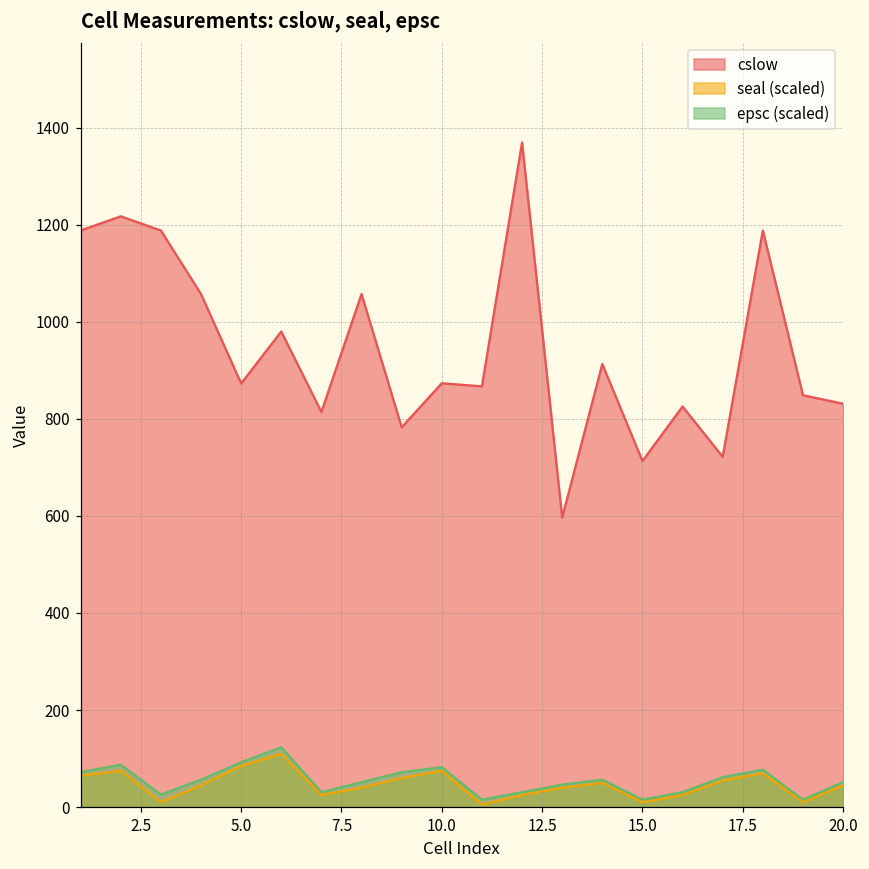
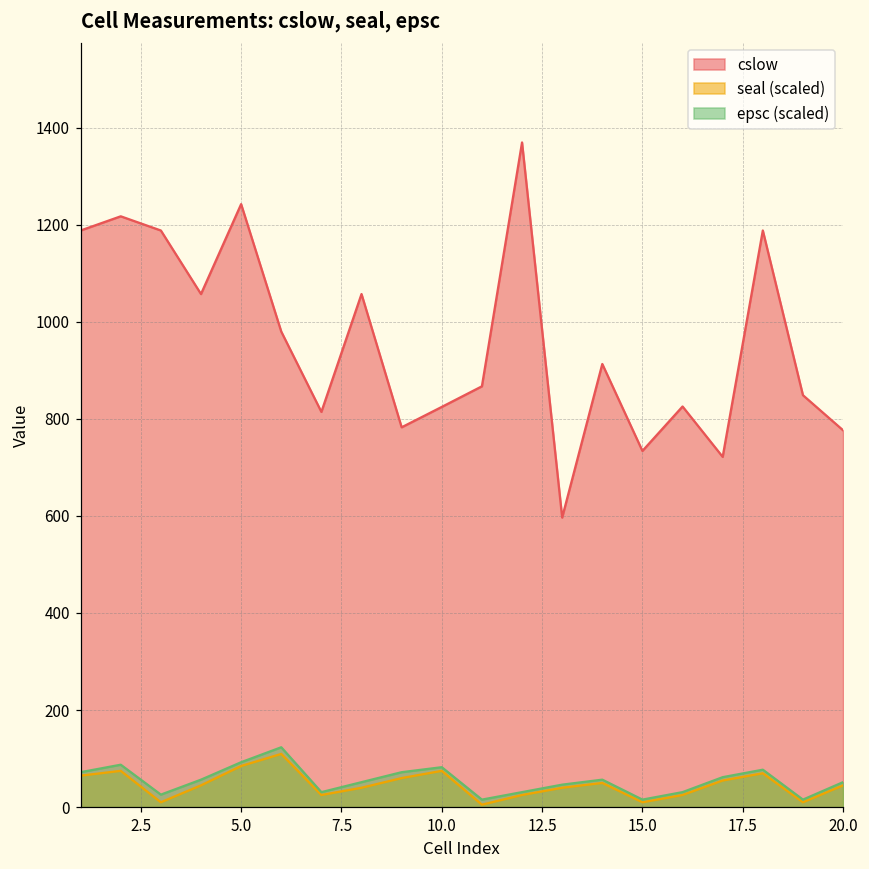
  {
    "cslow": {
-     "5.0": 870,
-     "10.0": 870,
-     "15.0": 710,
-     "20.0": 830
+     "5.0": 1240,
+     "10.0": 820,
+     "15.0": 730,
+     "20.0": 780
    },
    "seal (scaled)": {
      "5.0": 80,
      "10.0": 70,
      "20.0": 40
    },
    "epsc (scaled)": {
      "5.0": 90,
      "10.0": 80,
      "20.0": 50
    }
  }
